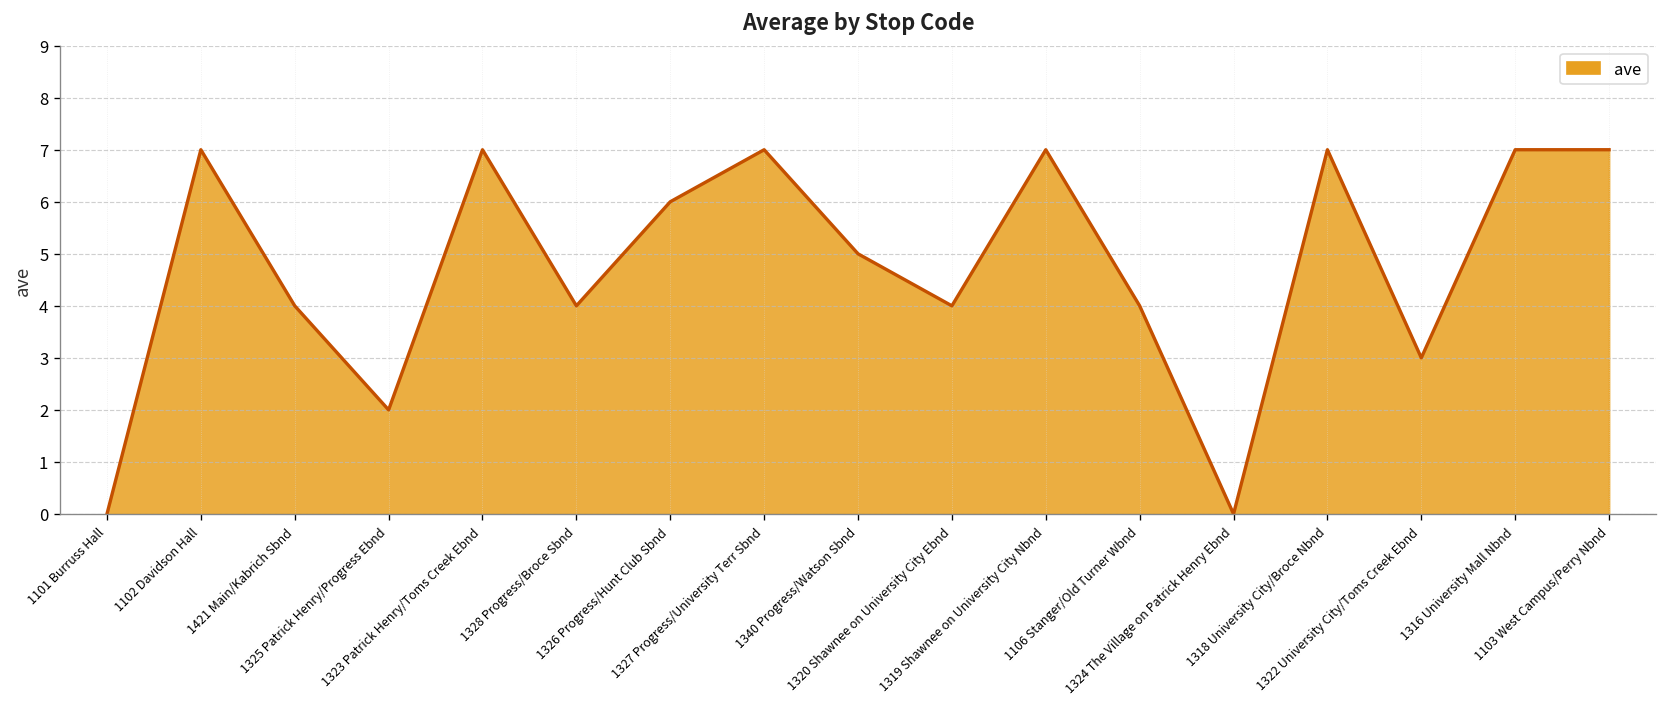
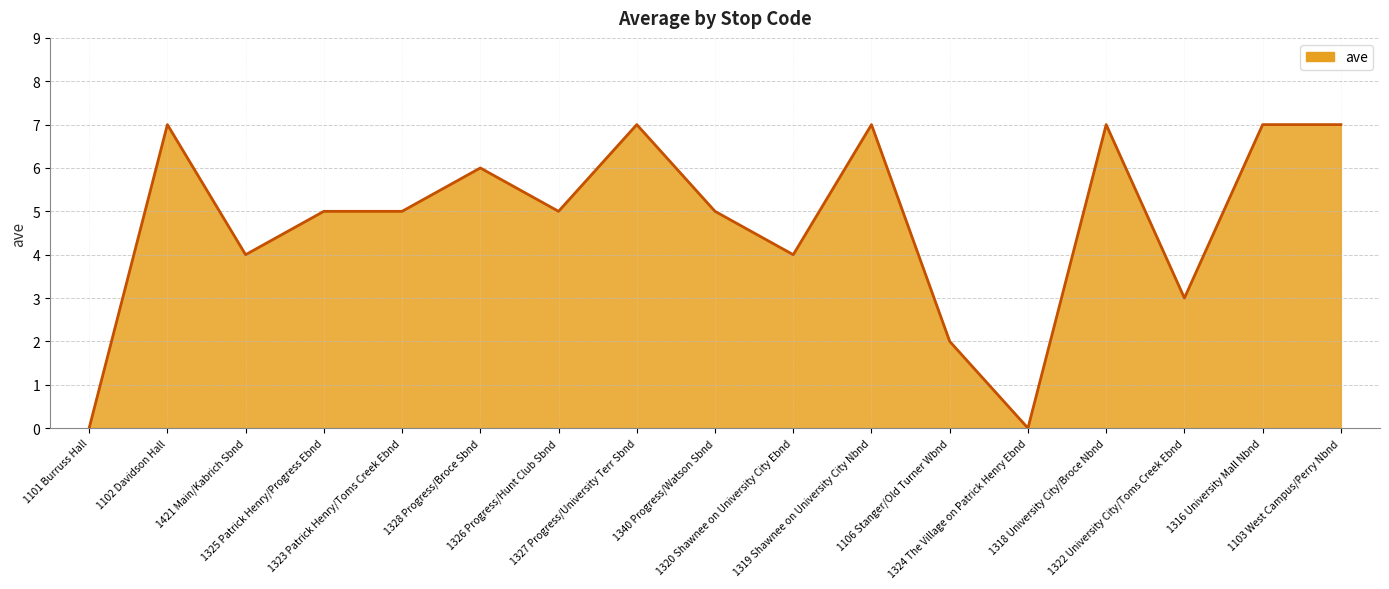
  {
    "1101 Burruss Hall": 0,
    "1102 Davidson Hall": 7,
    "1421 Main/Kabrich Sbnd": 4,
-   "1325 Patrick Henry/Progress Ebnd": 2,
-   "1323 Patrick Henry/Toms Creek Ebnd": 7,
-   "1328 Progress/Broce Sbnd": 4,
-   "1326 Progress/Hunt Club Sbnd": 6,
+   "1325 Patrick Henry/Progress Ebnd": 5,
+   "1323 Patrick Henry/Toms Creek Ebnd": 5,
+   "1328 Progress/Broce Sbnd": 6,
+   "1326 Progress/Hunt Club Sbnd": 5,
    "1327 Progress/University Terr Sbnd": 7,
    "1340 Progress/Watson Sbnd": 5,
    "1320 Shawnee on University City Ebnd": 4,
    "1319 Shawnee on University City Nbnd": 7,
-   "1106 Stanger/Old Turner Wbnd": 4,
+   "1106 Stanger/Old Turner Wbnd": 2,
    "1324 The Village on Patrick Henry Ebnd": 0,
    "1318 University City/Broce Nbnd": 7,
    "1322 University City/Toms Creek Ebnd": 3,
    "1316 University Mall Nbnd": 7,
    "1103 West Campus/Perry Nbnd": 7
  }
